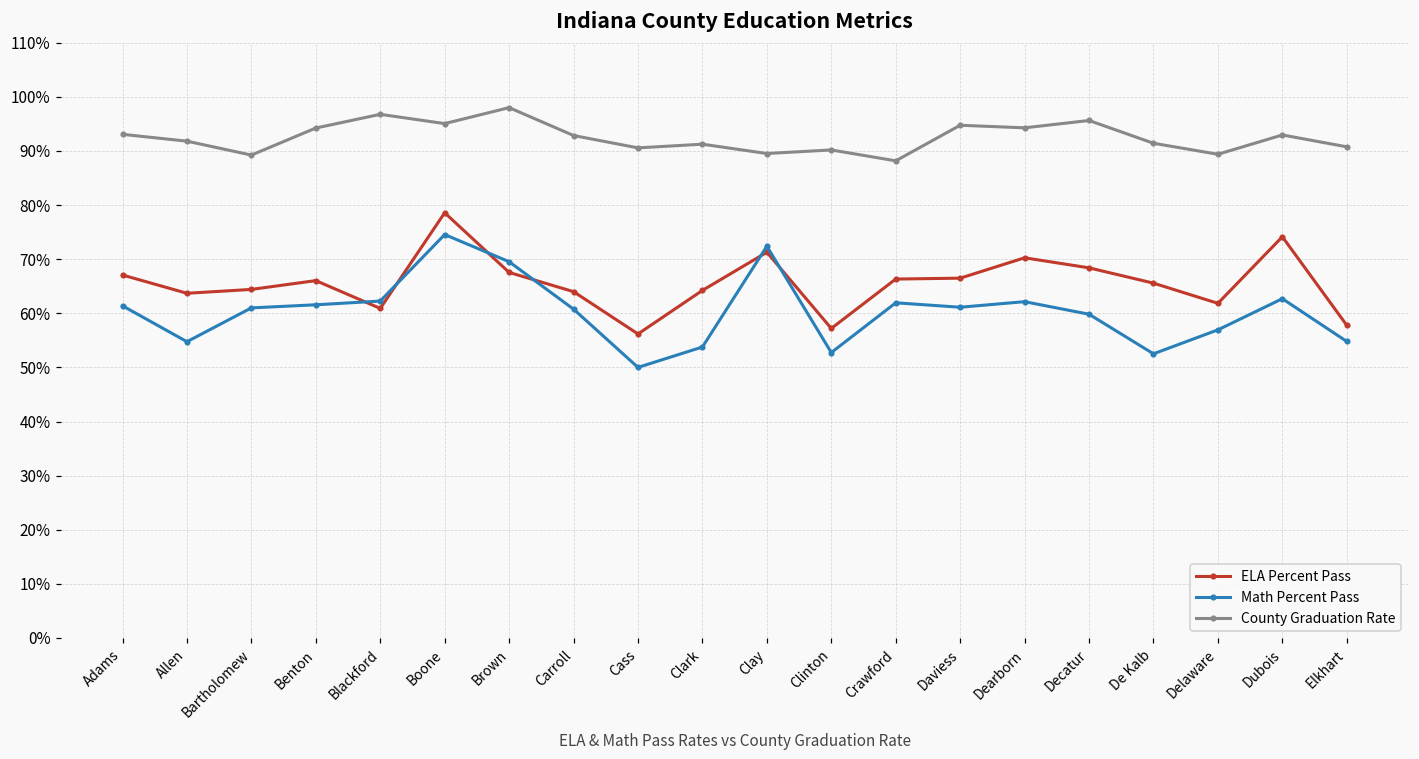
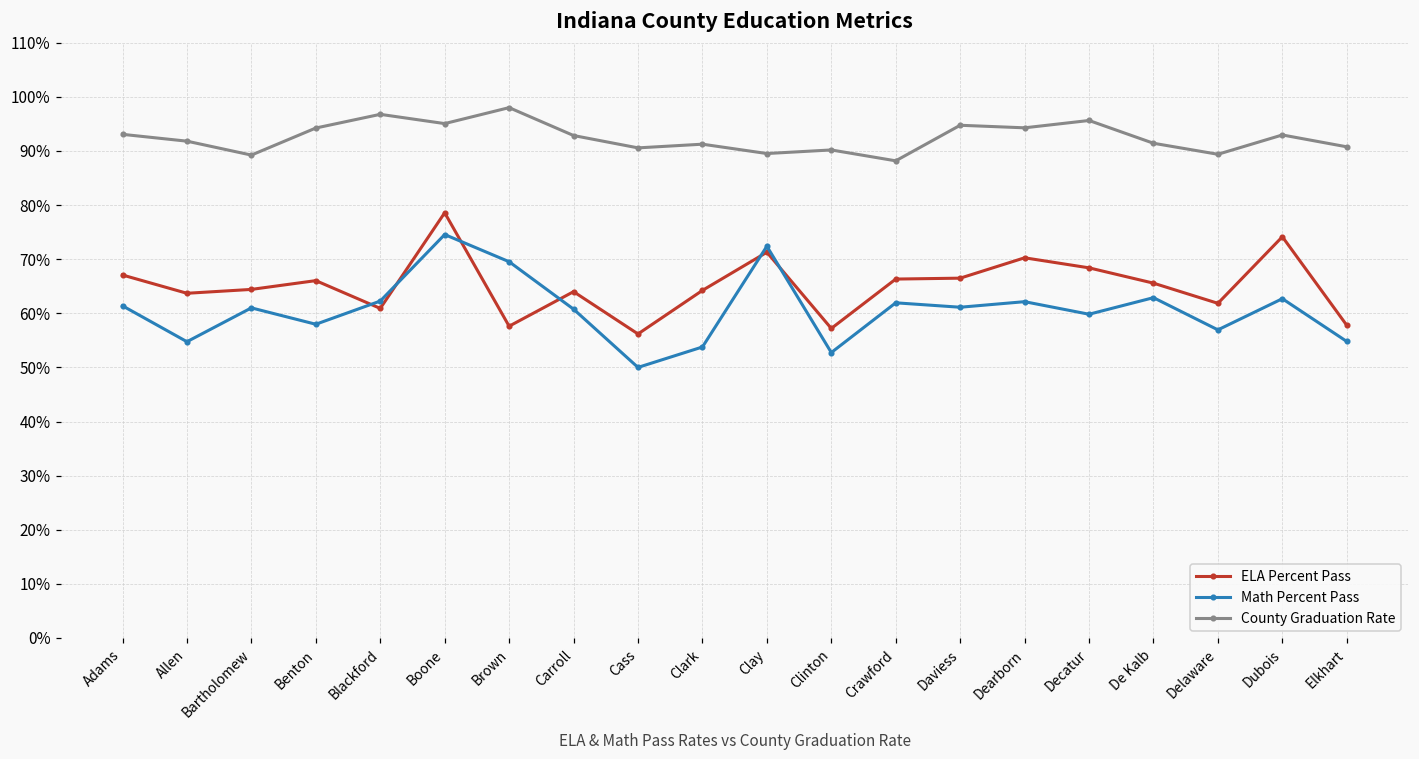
  {
    "ELA Percent Pass": {
      "Adams": "67%",
      "Allen": "64%",
      "Bartholomew": "64%",
      "Benton": "66%",
      "Blackford": "61%",
      "Boone": "79%",
-     "Brown": "68%",
+     "Brown": "58%",
      "Carroll": "64%",
      "Cass": "56%",
      "Clark": "64%",
      "Clay": "71%",
      "Clinton": "57%",
      "Crawford": "66%",
      "Daviess": "66%",
      "Dearborn": "70%",
      "Decatur": "68%",
      "De Kalb": "66%",
      "Delaware": "62%",
      "Dubois": "74%",
      "Elkhart": "58%"
    },
    "Math Percent Pass": {
      "Adams": "61%",
      "Allen": "55%",
      "Bartholomew": "61%",
-     "Benton": "62%",
+     "Benton": "58%",
      "Blackford": "62%",
      "Boone": "75%",
      "Brown": "70%",
      "Carroll": "61%",
      "Cass": "50%",
      "Clark": "54%",
      "Clay": "72%",
      "Clinton": "53%",
      "Crawford": "62%",
      "Daviess": "61%",
      "Dearborn": "62%",
      "Decatur": "60%",
-     "De Kalb": "53%",
+     "De Kalb": "63%",
      "Delaware": "57%",
      "Dubois": "63%",
      "Elkhart": "55%"
    },
    "County Graduation Rate": {
      "Adams": "93%",
      "Allen": "92%",
      "Bartholomew": "89%",
      "Benton": "94%",
      "Blackford": "97%",
      "Boone": "95%",
      "Brown": "98%",
      "Carroll": "93%",
      "Cass": "91%",
      "Clark": "91%",
      "Clay": "90%",
      "Clinton": "90%",
      "Crawford": "88%",
      "Daviess": "95%",
      "Dearborn": "94%",
      "Decatur": "96%",
      "De Kalb": "91%",
      "Delaware": "89%",
      "Dubois": "93%",
      "Elkhart": "91%"
    }
  }
